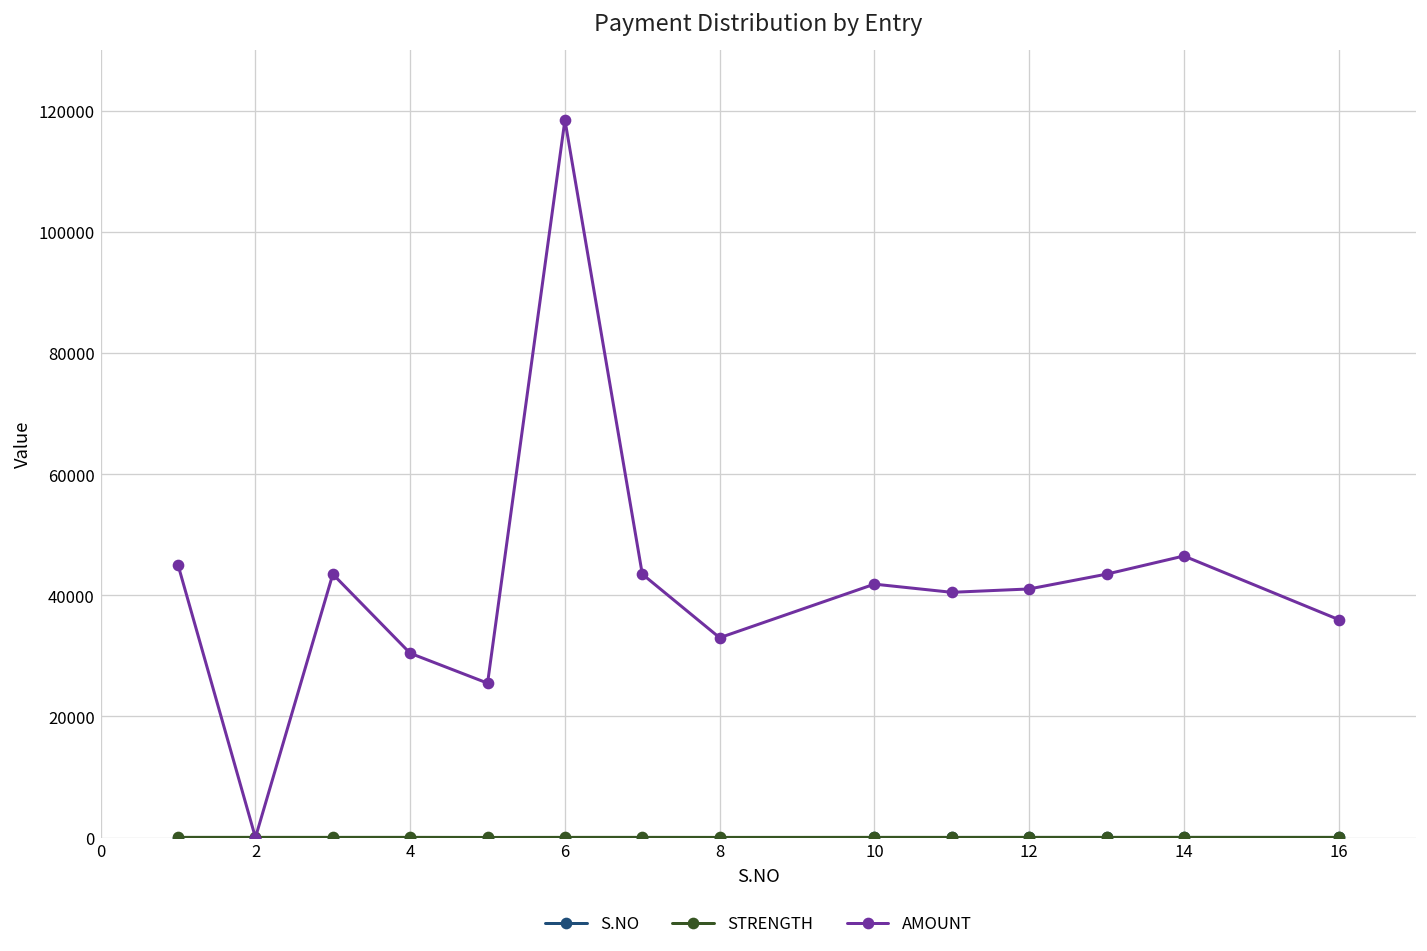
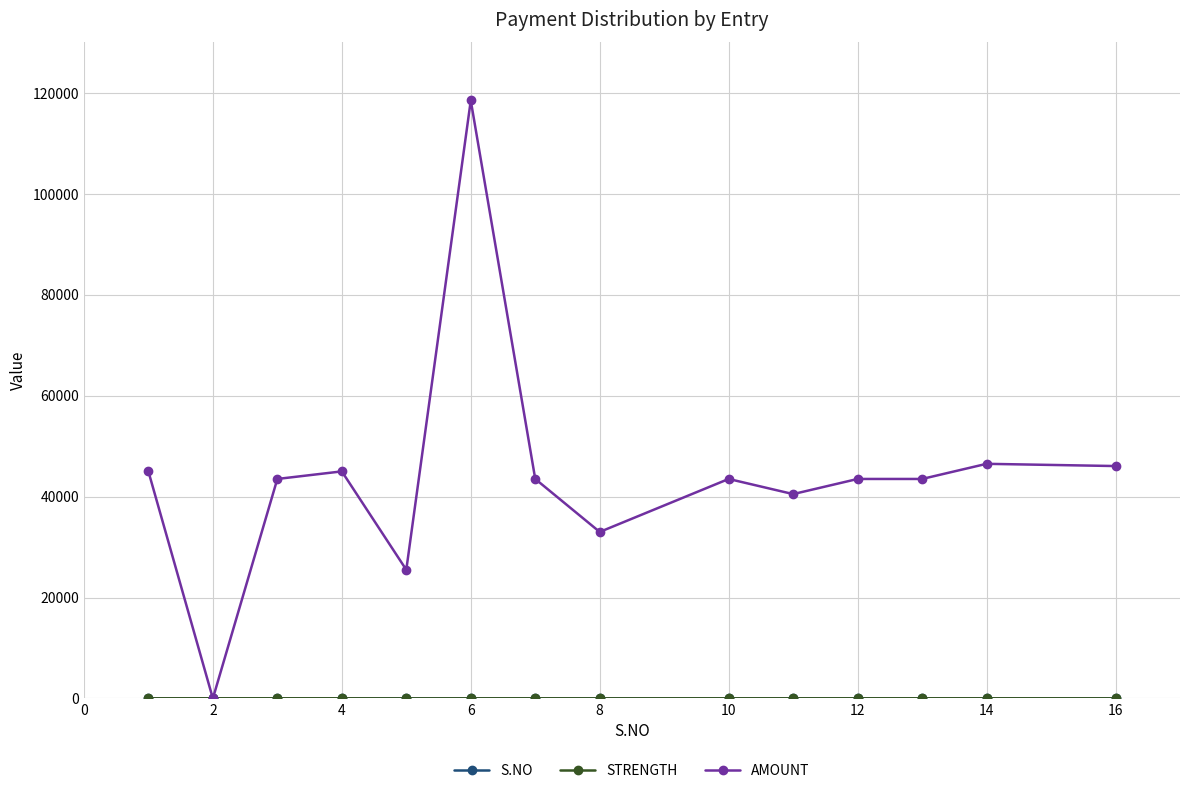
  {
    "AMOUNT": {
-     "4": 30000,
+     "4": 45000,
      "6": 119000,
      "8": 33000,
-     "10": 42000,
-     "12": 41000,
+     "10": 44000,
+     "12": 44000,
      "14": 47000,
-     "16": 36000
+     "16": 46000
    }
  }
